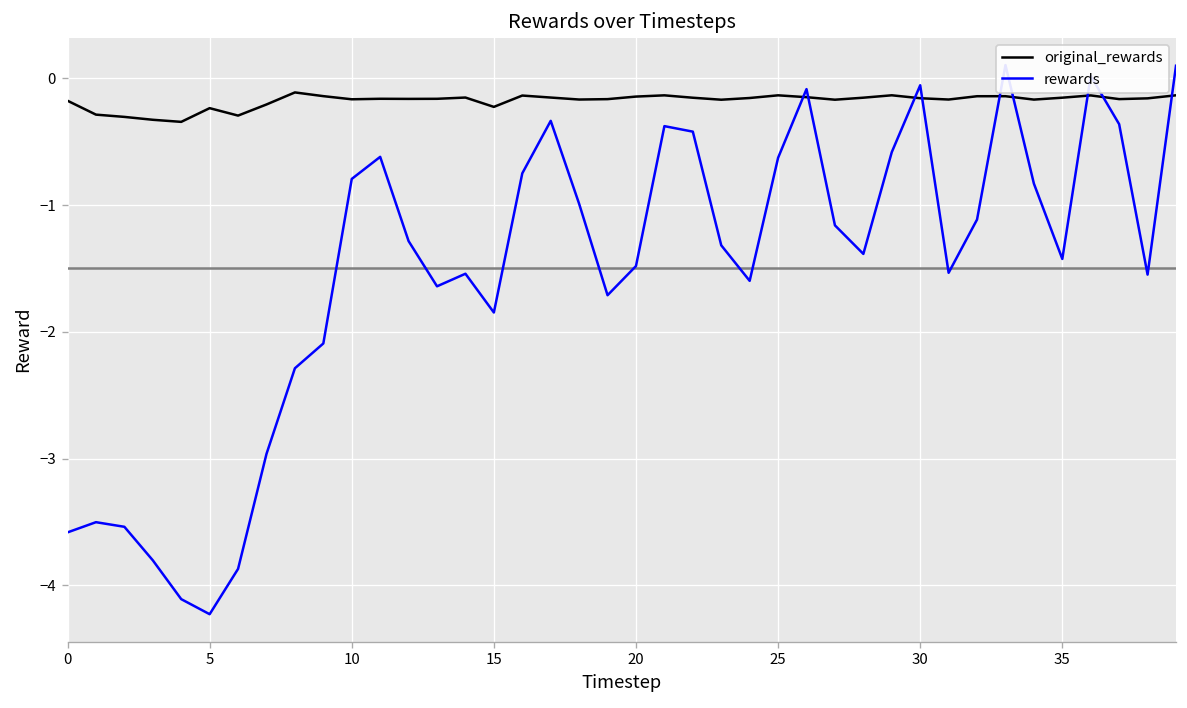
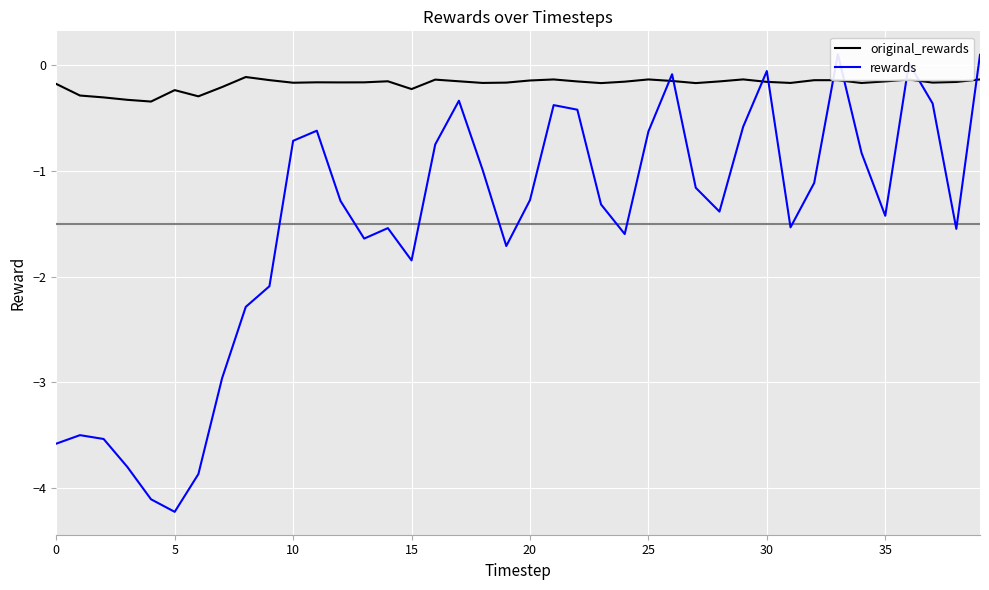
  {
    "original_rewards": {
      "0": -0.18,
      "5": -0.24,
      "10": -0.17,
      "15": -0.23,
      "20": -0.15,
      "25": -0.14,
      "30": -0.16,
      "35": -0.15
    },
    "rewards": {
      "0": -3.58,
      "5": -4.23,
-     "10": -0.79,
+     "10": -0.72,
      "15": -1.85,
-     "20": -1.48,
+     "20": -1.28,
      "25": -0.63,
      "30": -0.06,
      "35": -1.43
    }
  }
